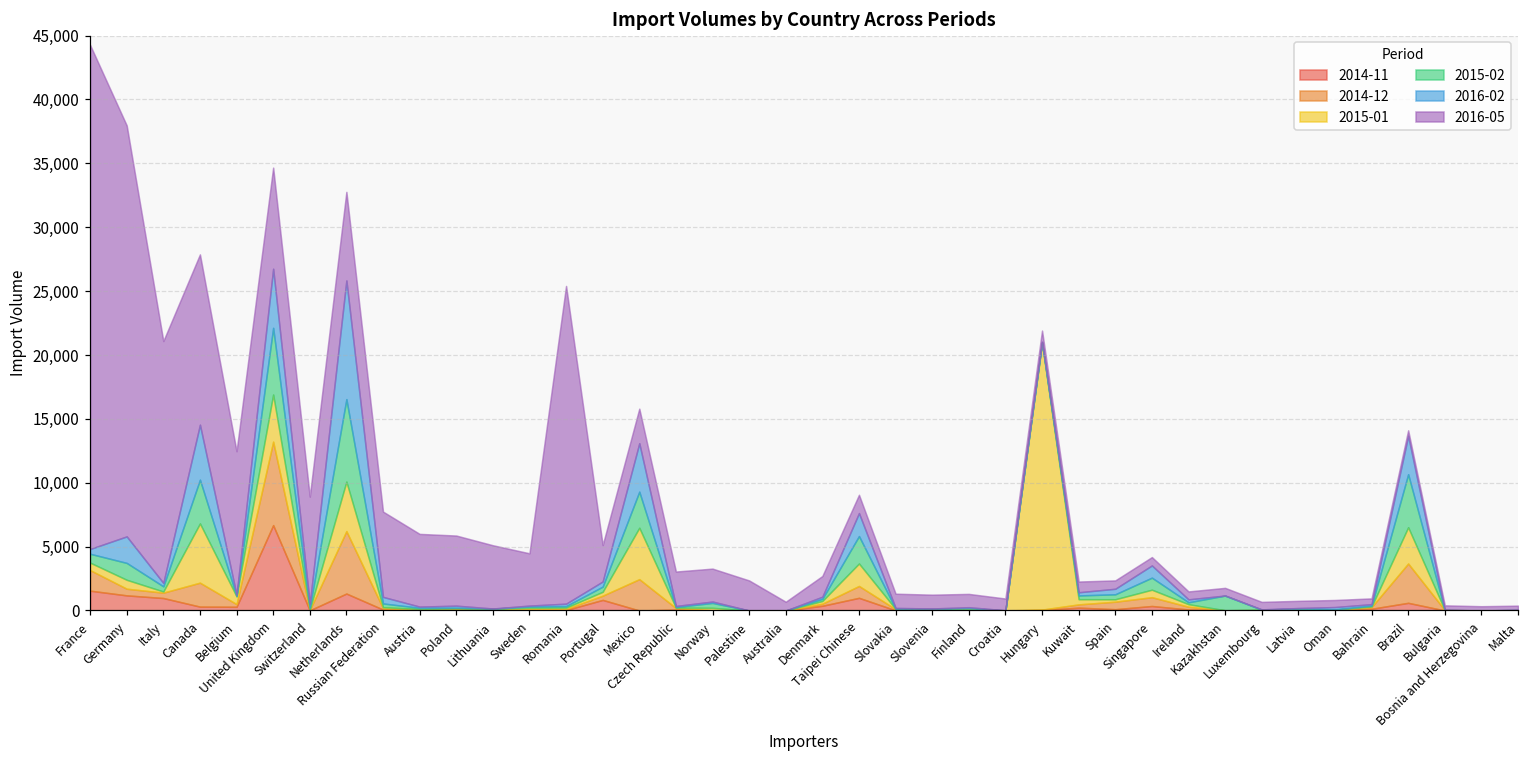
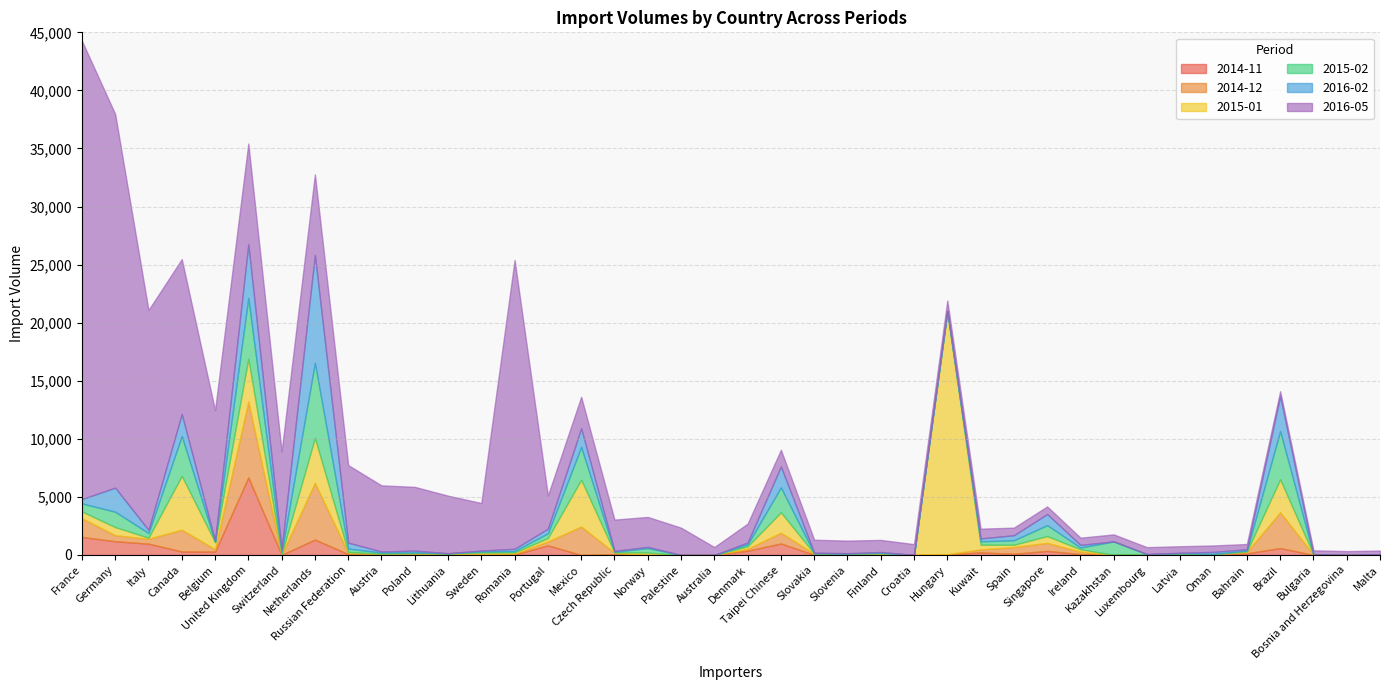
  {
    "2015-01": {
      "France": "600",
      "Germany": "700",
      "Canada": "4,600",
      "United Kingdom": "3,700",
      "Netherlands": "3,900",
      "Portugal": "300",
      "Mexico": "4,000",
      "Taipei Chinese": "1,800",
      "Kuwait": "400",
      "Singapore": "600",
      "Brazil": "2,800"
    },
    "2015-02": {
      "France": "700",
      "Germany": "1,300",
      "Italy": "400",
      "Canada": "3,400",
      "United Kingdom": "5,200",
      "Netherlands": "6,500",
      "Russian Federation": "300",
      "Portugal": "400",
      "Mexico": "2,800",
      "Taipei Chinese": "2,100",
      "Kuwait": "300",
      "Spain": "400",
      "Singapore": "900",
      "Brazil": "4,200"
    },
    "2016-02": {
      "France": "400",
      "Germany": "2,100",
      "Italy": "300",
-     "Canada": "4,300",
+     "Canada": "1,900",
      "United Kingdom": "4,600",
      "Switzerland": "300",
      "Netherlands": "9,300",
      "Russian Federation": "500",
      "Portugal": "400",
-     "Mexico": "3,800",
+     "Mexico": "1,600",
      "Taipei Chinese": "1,800",
      "Kuwait": "200",
      "Spain": "400",
      "Singapore": "1,000",
      "Ireland": "200",
      "Brazil": "3,000"
    },
    "2016-05": {
      "France": "39,500",
      "Germany": "32,200",
      "Italy": "18,900",
      "Canada": "13,300",
      "Belgium": "11,200",
-     "United Kingdom": "7,900",
+     "United Kingdom": "8,700",
      "Switzerland": "8,400",
      "Netherlands": "6,900",
      "Russian Federation": "6,700",
      "Austria": "5,700",
      "Poland": "5,500",
      "Lithuania": "5,000",
      "Sweden": "4,100",
      "Romania": "24,900",
      "Portugal": "2,800",
      "Mexico": "2,700",
      "Czech Republic": "2,700",
      "Norway": "2,600",
      "Palestine": "2,400",
      "Australia": "700",
      "Denmark": "1,600",
      "Taipei Chinese": "1,400",
      "Slovakia": "1,100",
      "Slovenia": "1,100",
      "Finland": "1,000",
      "Croatia": "900",
      "Hungary": "900",
      "Kuwait": "800",
      "Spain": "700",
      "Singapore": "700",
      "Ireland": "600",
      "Kazakhstan": "600",
      "Luxembourg": "600",
      "Latvia": "600",
      "Oman": "600",
      "Bahrain": "500",
      "Brazil": "400",
      "Bulgaria": "400",
      "Bosnia and Herzegovina": "300",
      "Malta": "300"
    }
  }
